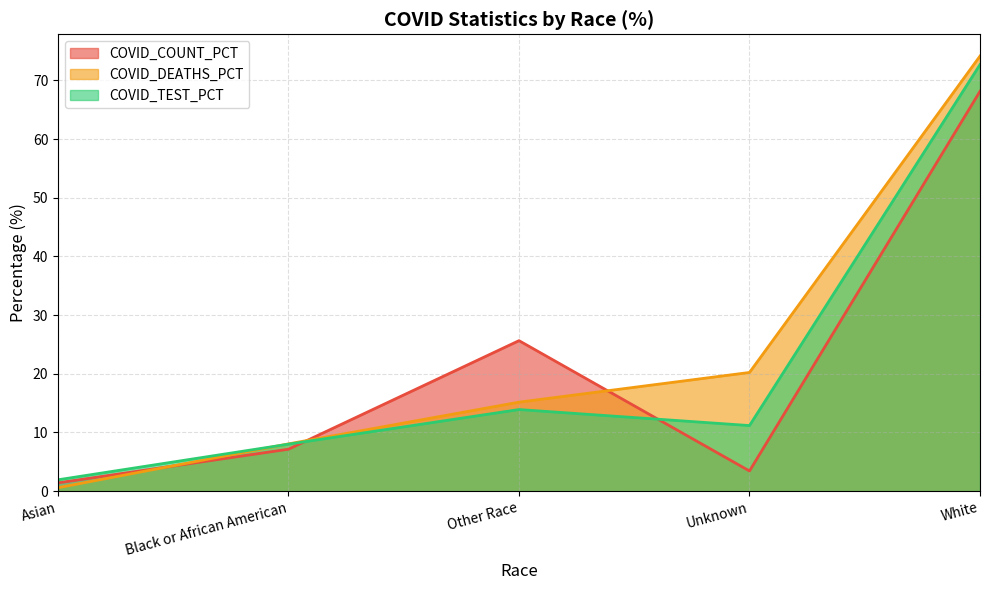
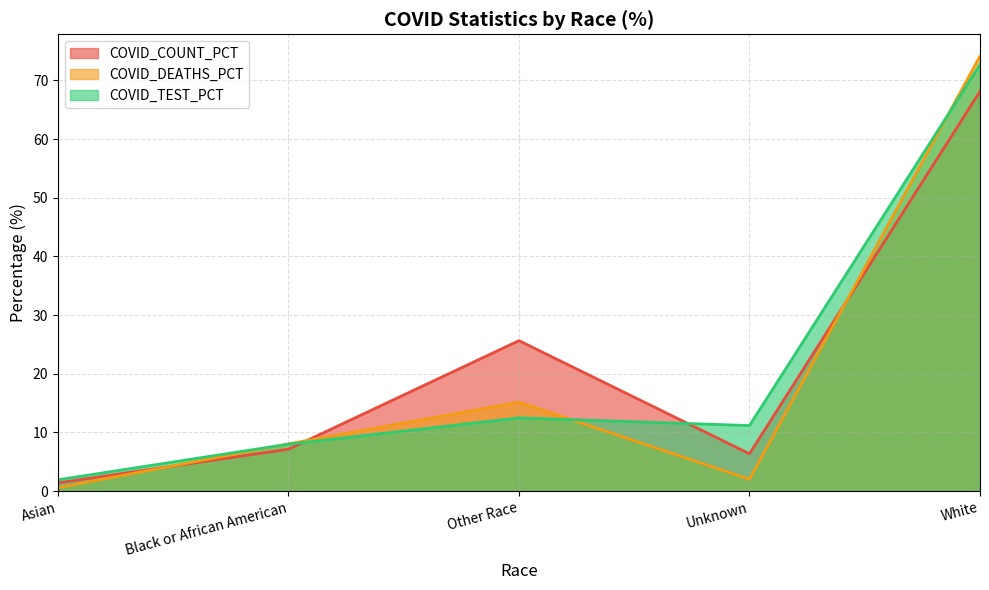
  {
    "COVID_COUNT_PCT": {
      "Asian": 1,
      "Black or African American": 7,
      "Other Race": 26,
-     "Unknown": 3,
+     "Unknown": 6,
      "White": 68
    },
    "COVID_DEATHS_PCT": {
      "Asian": 1,
      "Other Race": 15,
-     "Unknown": 20,
+     "Unknown": 2,
      "White": 74
    },
    "COVID_TEST_PCT": {
      "Asian": 2,
-     "Other Race": 14,
+     "Other Race": 12,
      "Unknown": 11,
      "White": 73
    }
  }
